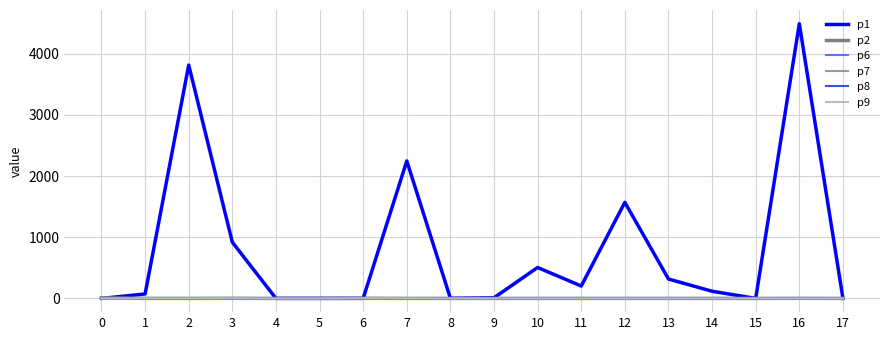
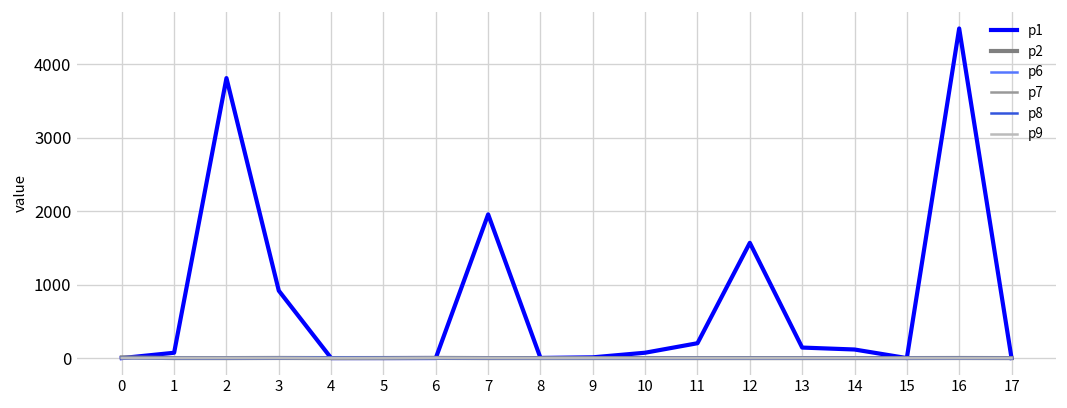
  {
    "p1": {
      "1": 100,
      "2": 3800,
      "3": 900,
-     "7": 2200,
-     "10": 500,
+     "7": 2000,
+     "10": 100,
      "11": 200,
      "12": 1600,
-     "13": 300,
+     "13": 100,
      "14": 100,
      "16": 4500
    },
    "p9": {
      "1": 0,
      "2": 0,
      "3": 0,
      "7": 0,
      "10": 0,
      "11": 0,
      "12": 0,
      "13": 0,
      "14": 0,
      "16": 0
    }
  }
